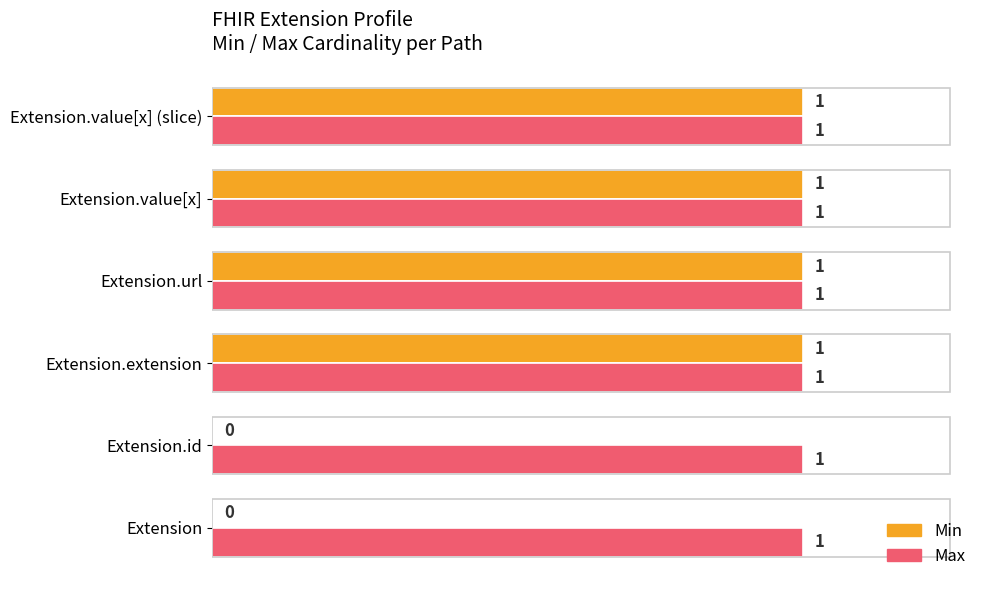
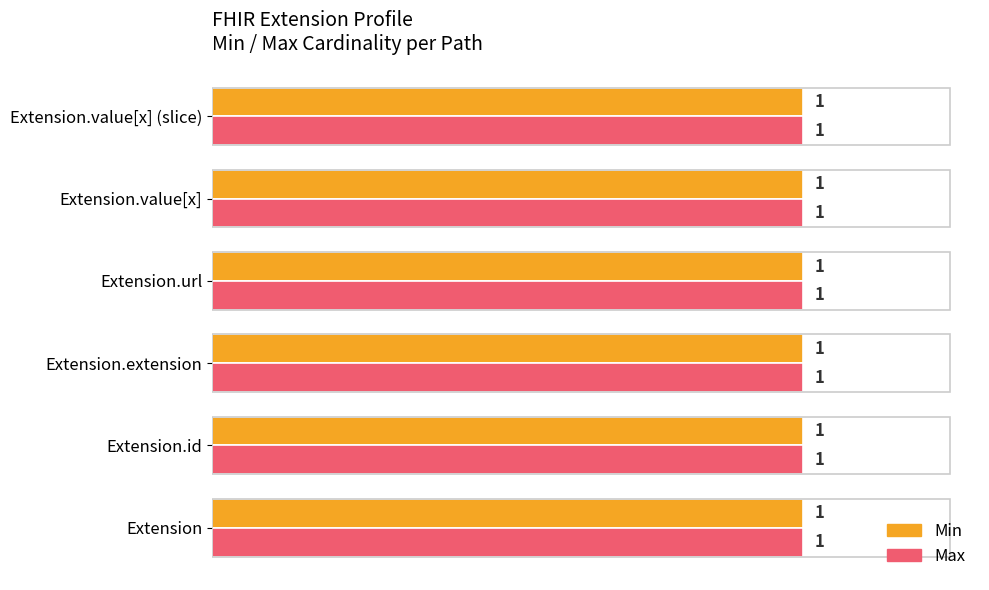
  {
    "Min": {
      "Extension.value[x] (slice)": 1,
      "Extension.value[x]": 1,
      "Extension.url": 1,
      "Extension.extension": 1,
-     "Extension.id": 0,
-     "Extension": 0
+     "Extension.id": 1,
+     "Extension": 1
    },
    "Max": {
      "Extension.value[x] (slice)": 1,
      "Extension.value[x]": 1,
      "Extension.url": 1,
      "Extension.extension": 1,
      "Extension.id": 1,
      "Extension": 1
    }
  }
